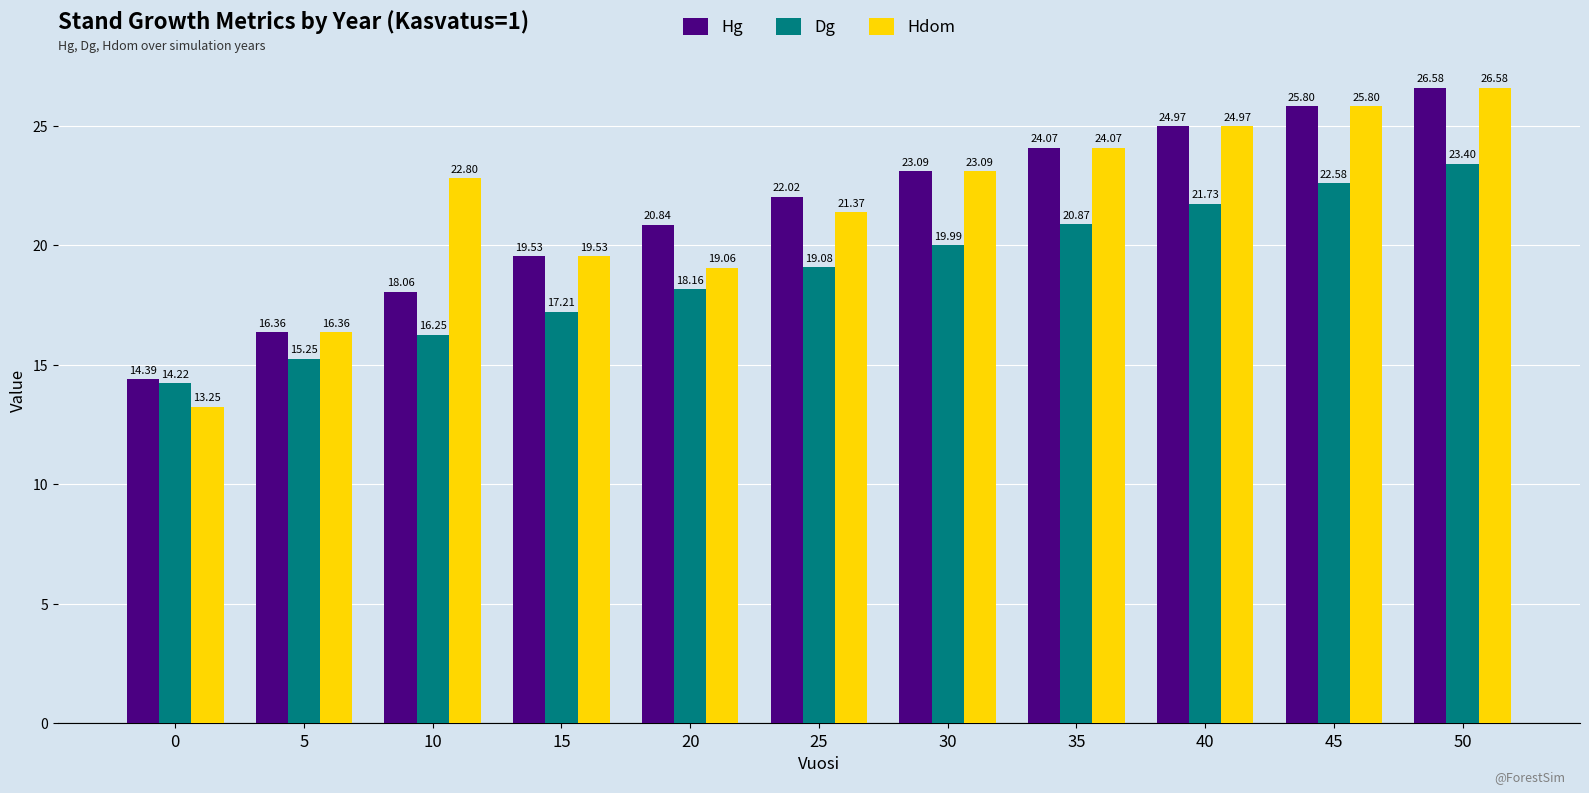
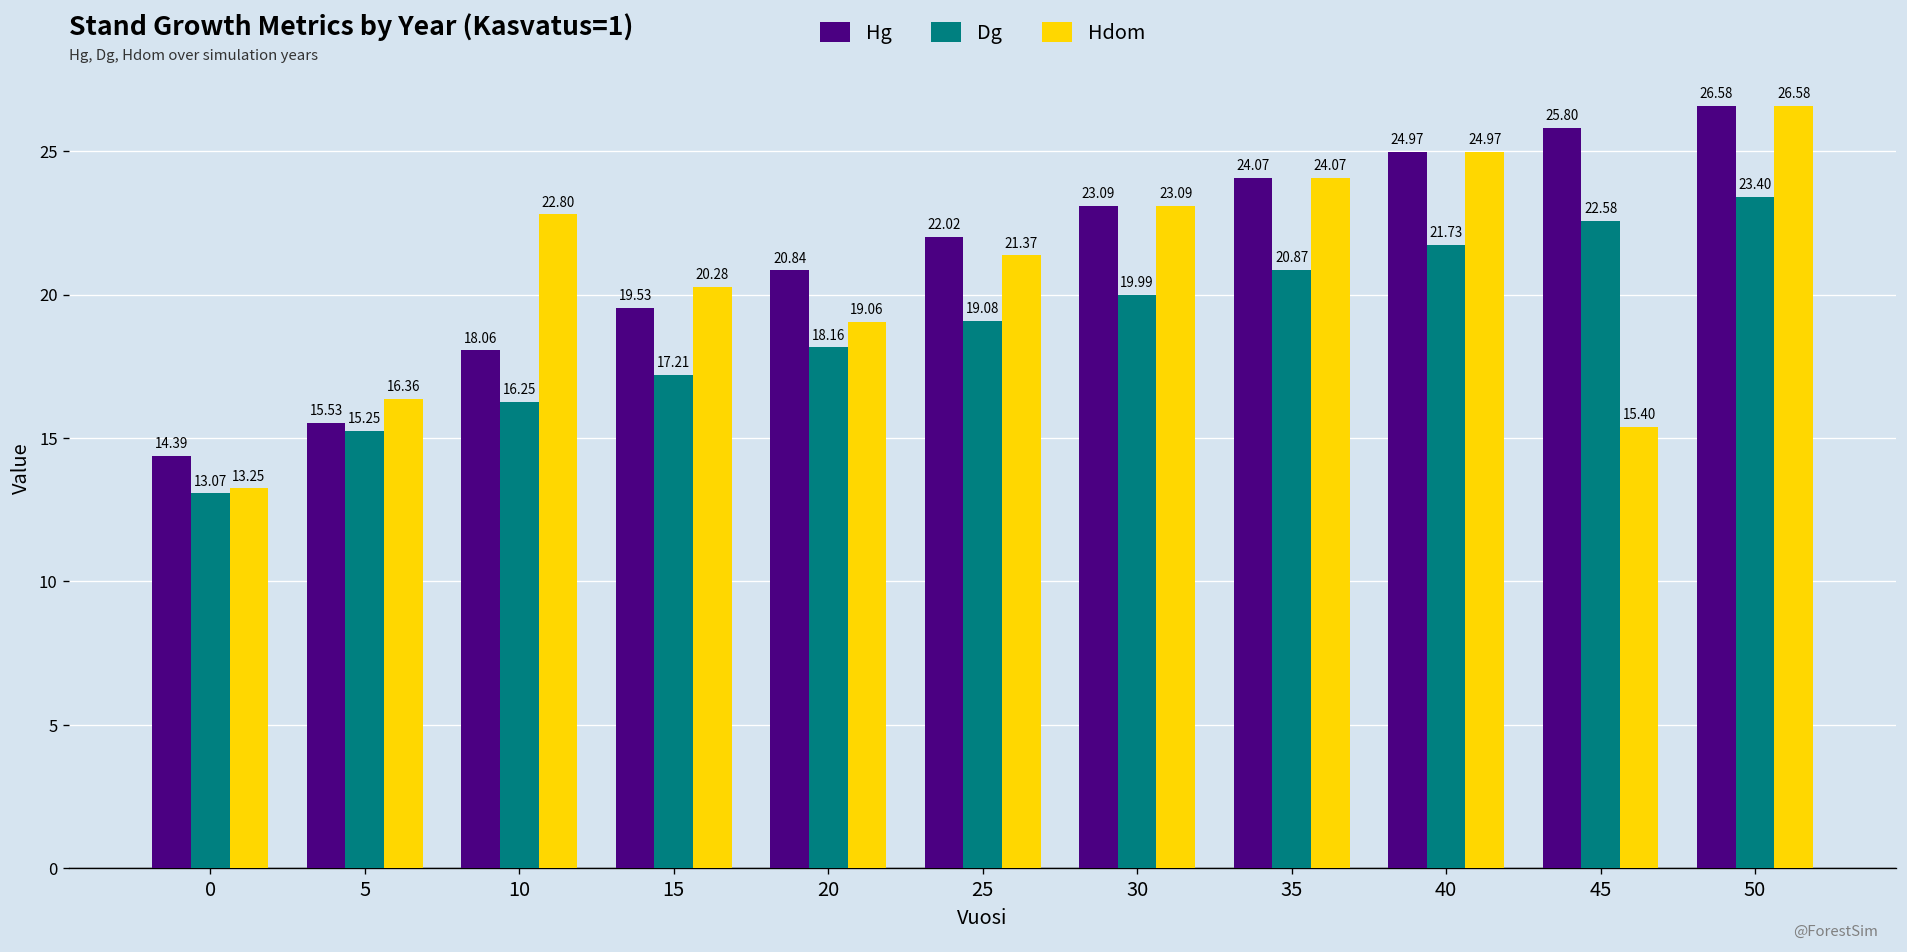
  {
    "Hg": {
      "0": 14.39,
-     "5": 16.36,
+     "5": 15.53,
      "10": 18.06,
      "15": 19.53,
      "20": 20.84,
      "25": 22.02,
      "30": 23.09,
      "35": 24.07,
      "40": 24.97,
      "45": 25.80,
      "50": 26.58
    },
    "Dg": {
-     "0": 14.22,
+     "0": 13.07,
      "5": 15.25,
      "10": 16.25,
      "15": 17.21,
      "20": 18.16,
      "25": 19.08,
      "30": 19.99,
      "35": 20.87,
      "40": 21.73,
      "45": 22.58,
      "50": 23.40
    },
    "Hdom": {
      "0": 13.25,
      "5": 16.36,
      "10": 22.80,
-     "15": 19.53,
+     "15": 20.28,
      "20": 19.06,
      "25": 21.37,
      "30": 23.09,
      "35": 24.07,
      "40": 24.97,
-     "45": 25.80,
+     "45": 15.40,
      "50": 26.58
    }
  }
